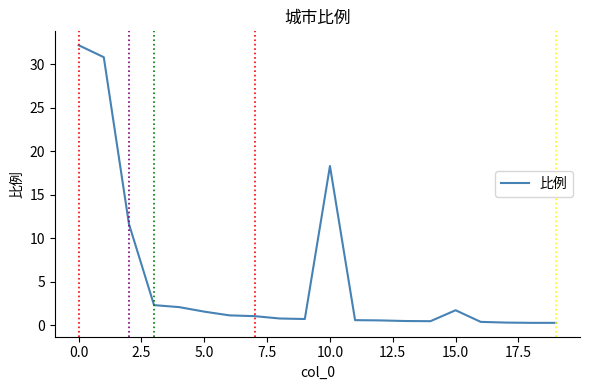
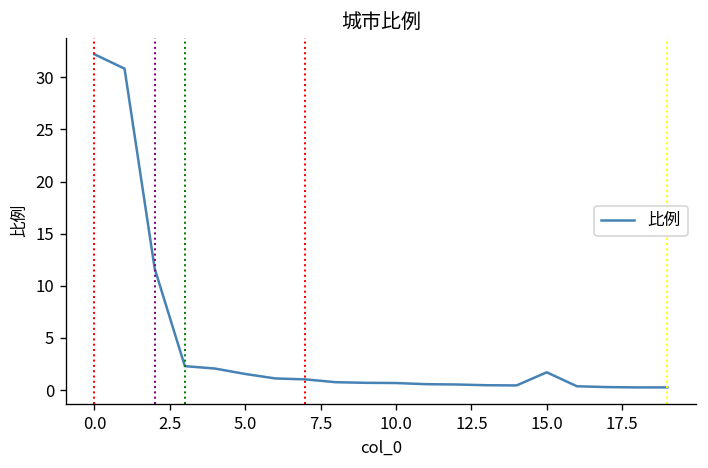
  {
    "0.0": 32,
    "5.0": 2,
-   "10.0": 18,
+   "10.0": 1,
    "15.0": 2
  }
